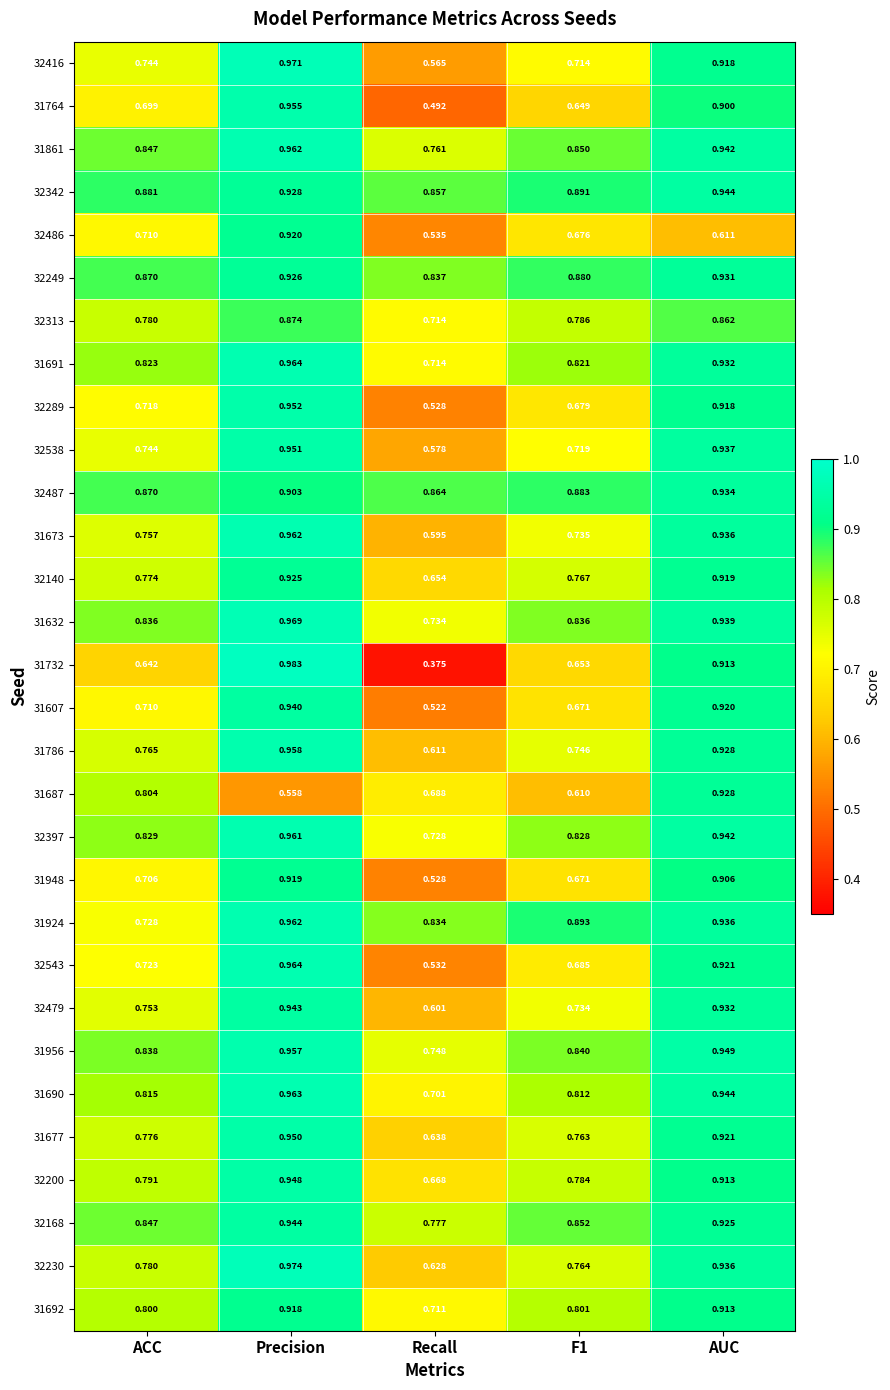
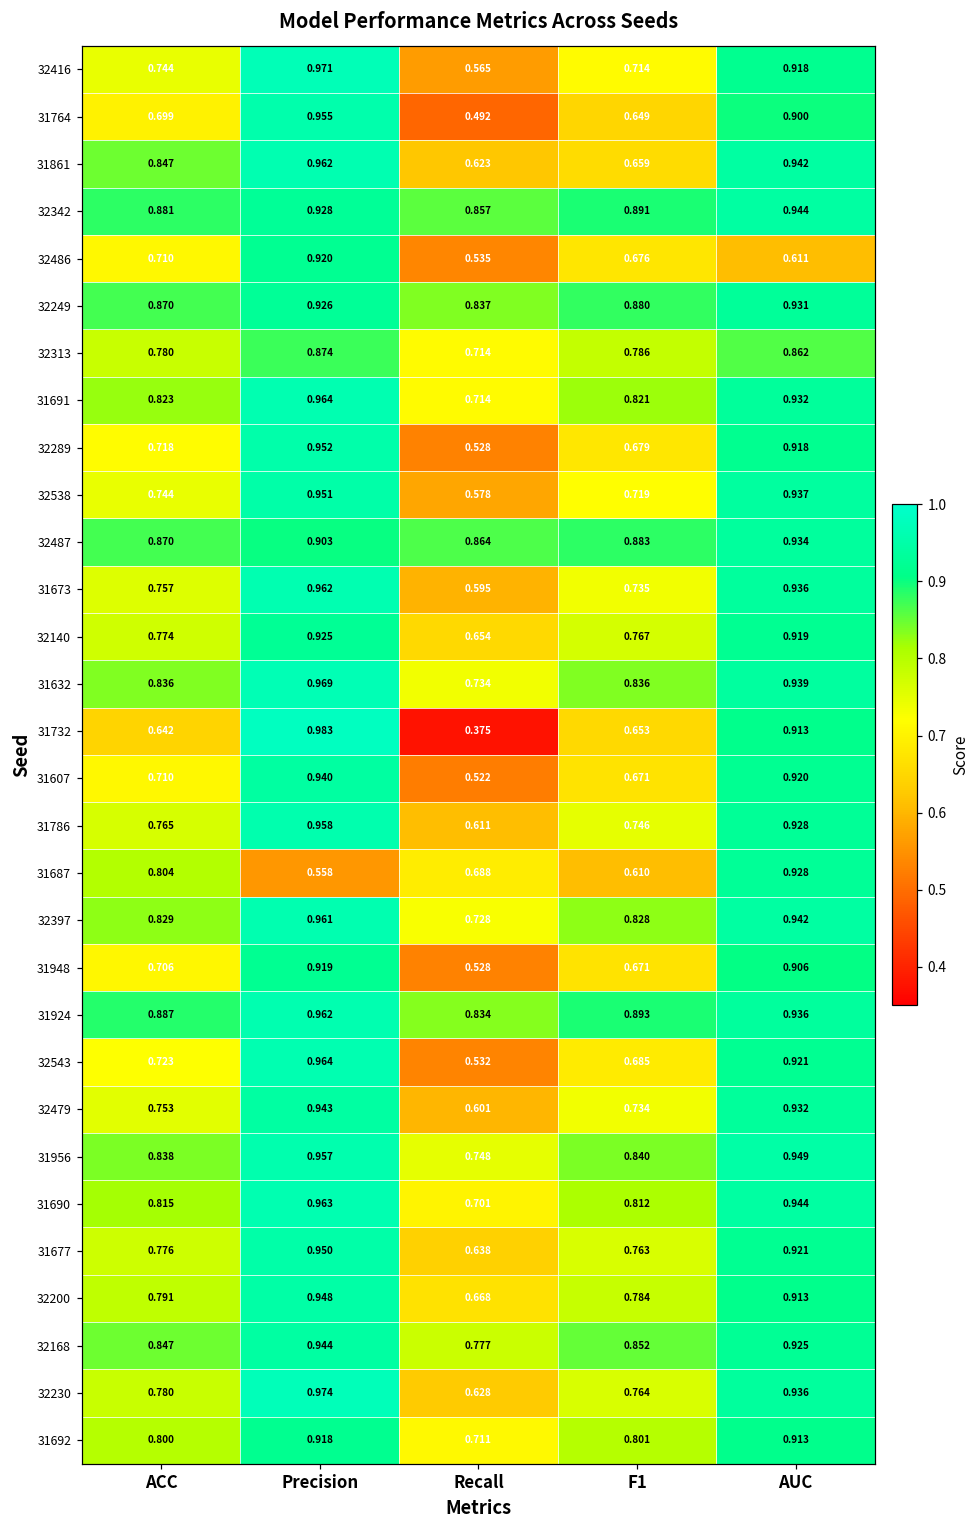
  {
    "32416": {
      "ACC": 0.744,
      "Precision": 0.971,
      "Recall": 0.565,
      "F1": 0.714,
      "AUC": 0.918
    },
    "31764": {
      "ACC": 0.699,
      "Precision": 0.955,
      "Recall": 0.492,
      "F1": 0.649,
      "AUC": 0.900
    },
    "31861": {
      "ACC": 0.847,
      "Precision": 0.962,
-     "Recall": 0.761,
-     "F1": 0.850,
+     "Recall": 0.623,
+     "F1": 0.659,
      "AUC": 0.942
    },
    "32342": {
      "ACC": 0.881,
      "Precision": 0.928,
      "Recall": 0.857,
      "F1": 0.891,
      "AUC": 0.944
    },
    "32486": {
      "ACC": 0.710,
      "Precision": 0.920,
      "Recall": 0.535,
      "F1": 0.676,
      "AUC": 0.611
    },
    "32249": {
      "ACC": 0.870,
      "Precision": 0.926,
      "Recall": 0.837,
      "F1": 0.880,
      "AUC": 0.931
    },
    "32313": {
      "ACC": 0.780,
      "Precision": 0.874,
      "Recall": 0.714,
      "F1": 0.786,
      "AUC": 0.862
    },
    "31691": {
      "ACC": 0.823,
      "Precision": 0.964,
      "Recall": 0.714,
      "F1": 0.821,
      "AUC": 0.932
    },
    "32289": {
      "ACC": 0.718,
      "Precision": 0.952,
      "Recall": 0.528,
      "F1": 0.679,
      "AUC": 0.918
    },
    "32538": {
      "ACC": 0.744,
      "Precision": 0.951,
      "Recall": 0.578,
      "F1": 0.719,
      "AUC": 0.937
    },
    "32487": {
      "ACC": 0.870,
      "Precision": 0.903,
      "Recall": 0.864,
      "F1": 0.883,
      "AUC": 0.934
    },
    "31673": {
      "ACC": 0.757,
      "Precision": 0.962,
      "Recall": 0.595,
      "F1": 0.735,
      "AUC": 0.936
    },
    "32140": {
      "ACC": 0.774,
      "Precision": 0.925,
      "Recall": 0.654,
      "F1": 0.767,
      "AUC": 0.919
    },
    "31632": {
      "ACC": 0.836,
      "Precision": 0.969,
      "Recall": 0.734,
      "F1": 0.836,
      "AUC": 0.939
    },
    "31732": {
      "ACC": 0.642,
      "Precision": 0.983,
      "Recall": 0.375,
      "F1": 0.653,
      "AUC": 0.913
    },
    "31607": {
      "ACC": 0.710,
      "Precision": 0.940,
      "Recall": 0.522,
      "F1": 0.671,
      "AUC": 0.920
    },
    "31786": {
      "ACC": 0.765,
      "Precision": 0.958,
      "Recall": 0.611,
      "F1": 0.746,
      "AUC": 0.928
    },
    "31687": {
      "ACC": 0.804,
      "Precision": 0.558,
      "Recall": 0.688,
      "F1": 0.610,
      "AUC": 0.928
    },
    "32397": {
      "ACC": 0.829,
      "Precision": 0.961,
      "Recall": 0.728,
      "F1": 0.828,
      "AUC": 0.942
    },
    "31948": {
      "ACC": 0.706,
      "Precision": 0.919,
      "Recall": 0.528,
      "F1": 0.671,
      "AUC": 0.906
    },
    "31924": {
-     "ACC": 0.728,
+     "ACC": 0.887,
      "Precision": 0.962,
      "Recall": 0.834,
      "F1": 0.893,
      "AUC": 0.936
    },
    "32543": {
      "ACC": 0.723,
      "Precision": 0.964,
      "Recall": 0.532,
      "F1": 0.685,
      "AUC": 0.921
    },
    "32479": {
      "ACC": 0.753,
      "Precision": 0.943,
      "Recall": 0.601,
      "F1": 0.734,
      "AUC": 0.932
    },
    "31956": {
      "ACC": 0.838,
      "Precision": 0.957,
      "Recall": 0.748,
      "F1": 0.840,
      "AUC": 0.949
    },
    "31690": {
      "ACC": 0.815,
      "Precision": 0.963,
      "Recall": 0.701,
      "F1": 0.812,
      "AUC": 0.944
    },
    "31677": {
      "ACC": 0.776,
      "Precision": 0.950,
      "Recall": 0.638,
      "F1": 0.763,
      "AUC": 0.921
    },
    "32200": {
      "ACC": 0.791,
      "Precision": 0.948,
      "Recall": 0.668,
      "F1": 0.784,
      "AUC": 0.913
    },
    "32168": {
      "ACC": 0.847,
      "Precision": 0.944,
      "Recall": 0.777,
      "F1": 0.852,
      "AUC": 0.925
    },
    "32230": {
      "ACC": 0.780,
      "Precision": 0.974,
      "Recall": 0.628,
      "F1": 0.764,
      "AUC": 0.936
    },
    "31692": {
      "ACC": 0.800,
      "Precision": 0.918,
      "Recall": 0.711,
      "F1": 0.801,
      "AUC": 0.913
    }
  }
